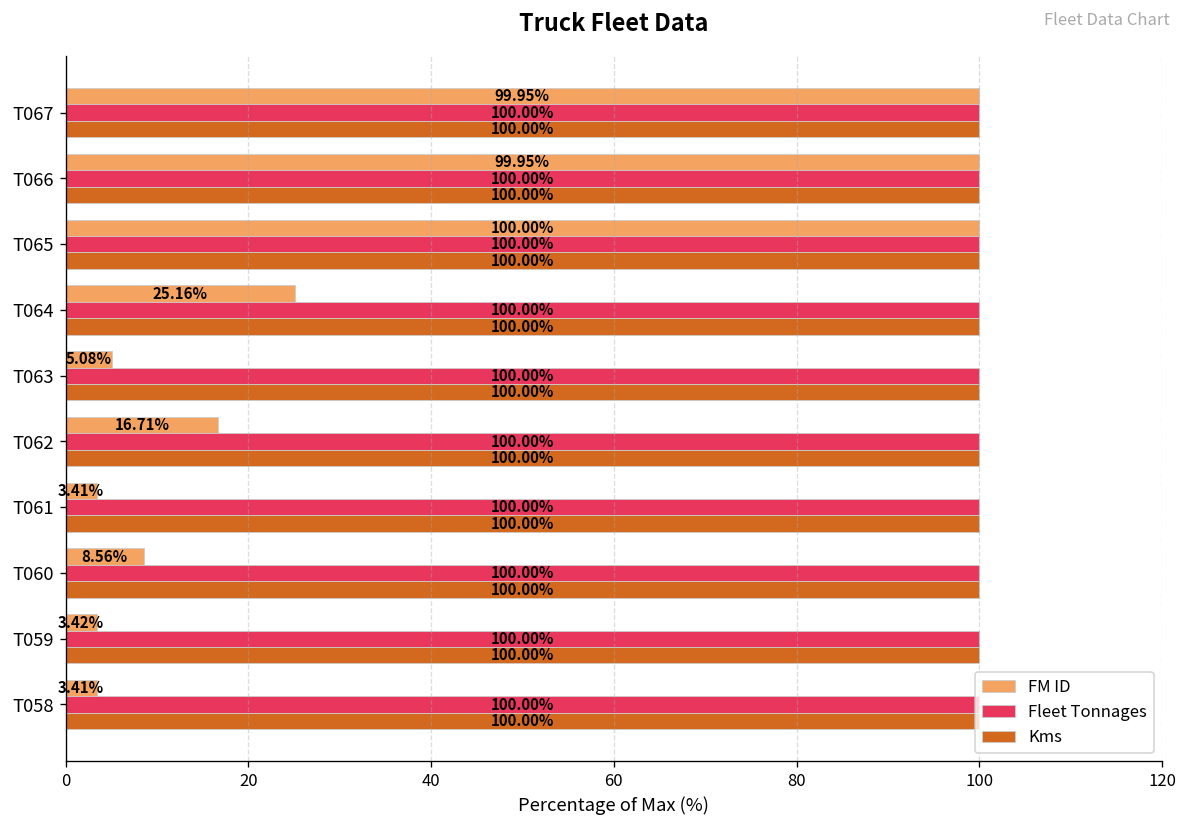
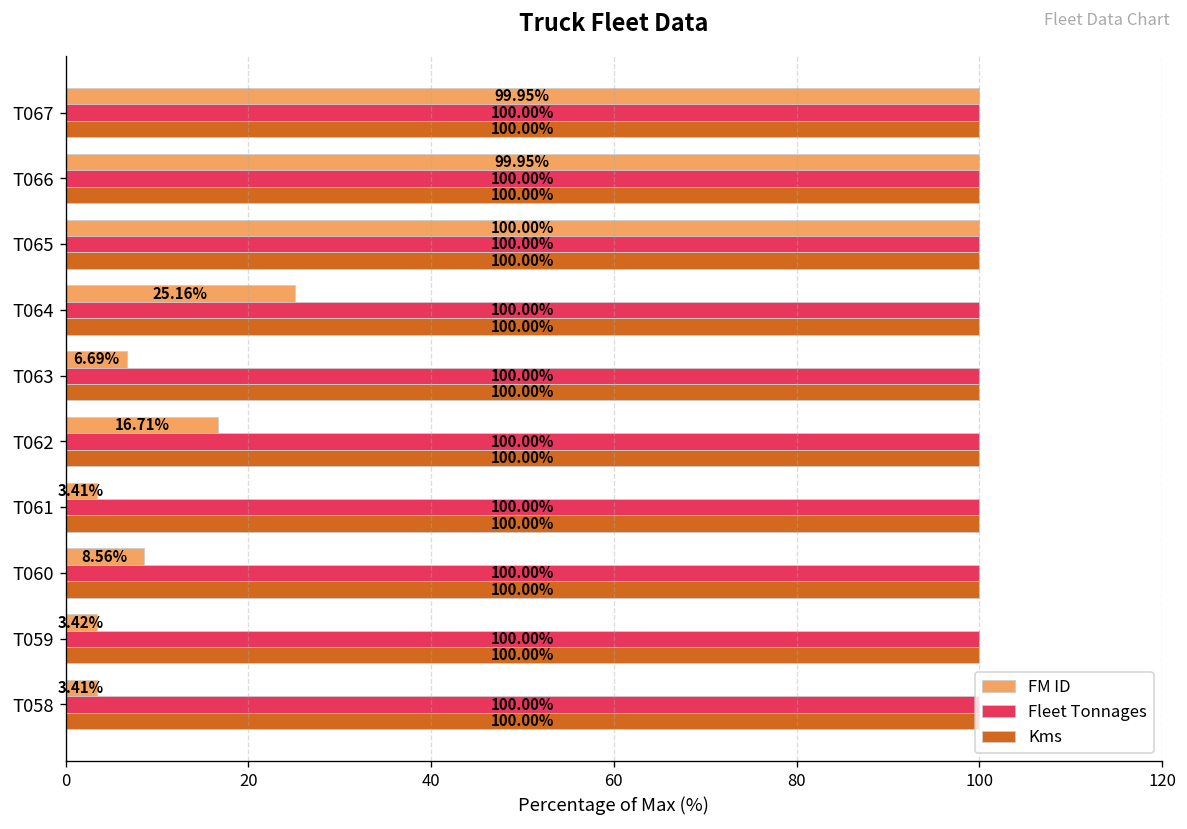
  {
    "FM ID": {
      "T067": "99.95%",
      "T066": "99.95%",
      "T065": "100.00%",
      "T064": "25.16%",
-     "T063": "5.08%",
+     "T063": "6.69%",
      "T062": "16.71%",
      "T061": "3.41%",
      "T060": "8.56%",
      "T059": "3.42%",
      "T058": "3.41%"
    },
    "Fleet Tonnages": {
      "T067": "100.00%",
      "T066": "100.00%",
      "T065": "100.00%",
      "T064": "100.00%",
      "T063": "100.00%",
      "T062": "100.00%",
      "T061": "100.00%",
      "T060": "100.00%",
      "T059": "100.00%"
    },
    "Kms": {
      "T067": "100.00%",
      "T066": "100.00%",
      "T065": "100.00%",
      "T064": "100.00%",
      "T063": "100.00%",
      "T062": "100.00%",
      "T061": "100.00%",
      "T060": "100.00%",
      "T059": "100.00%"
    }
  }
